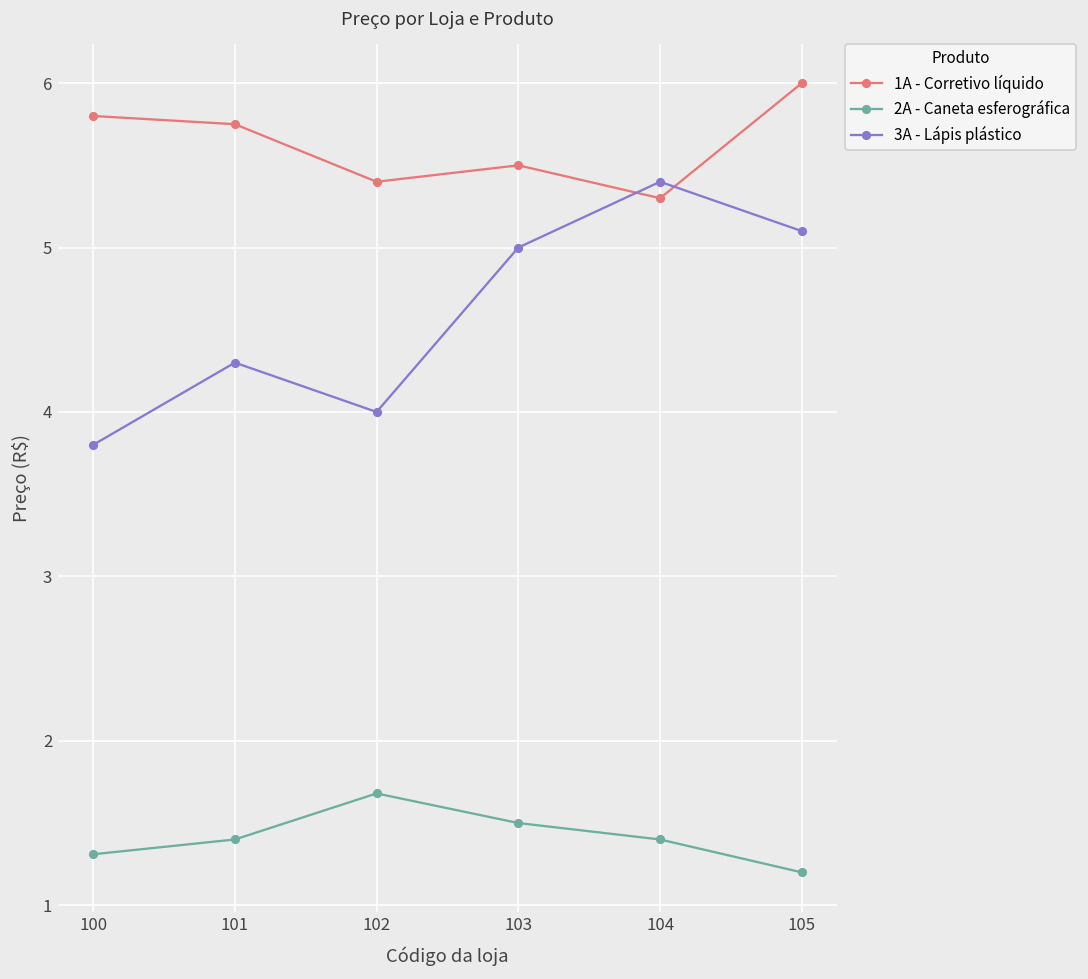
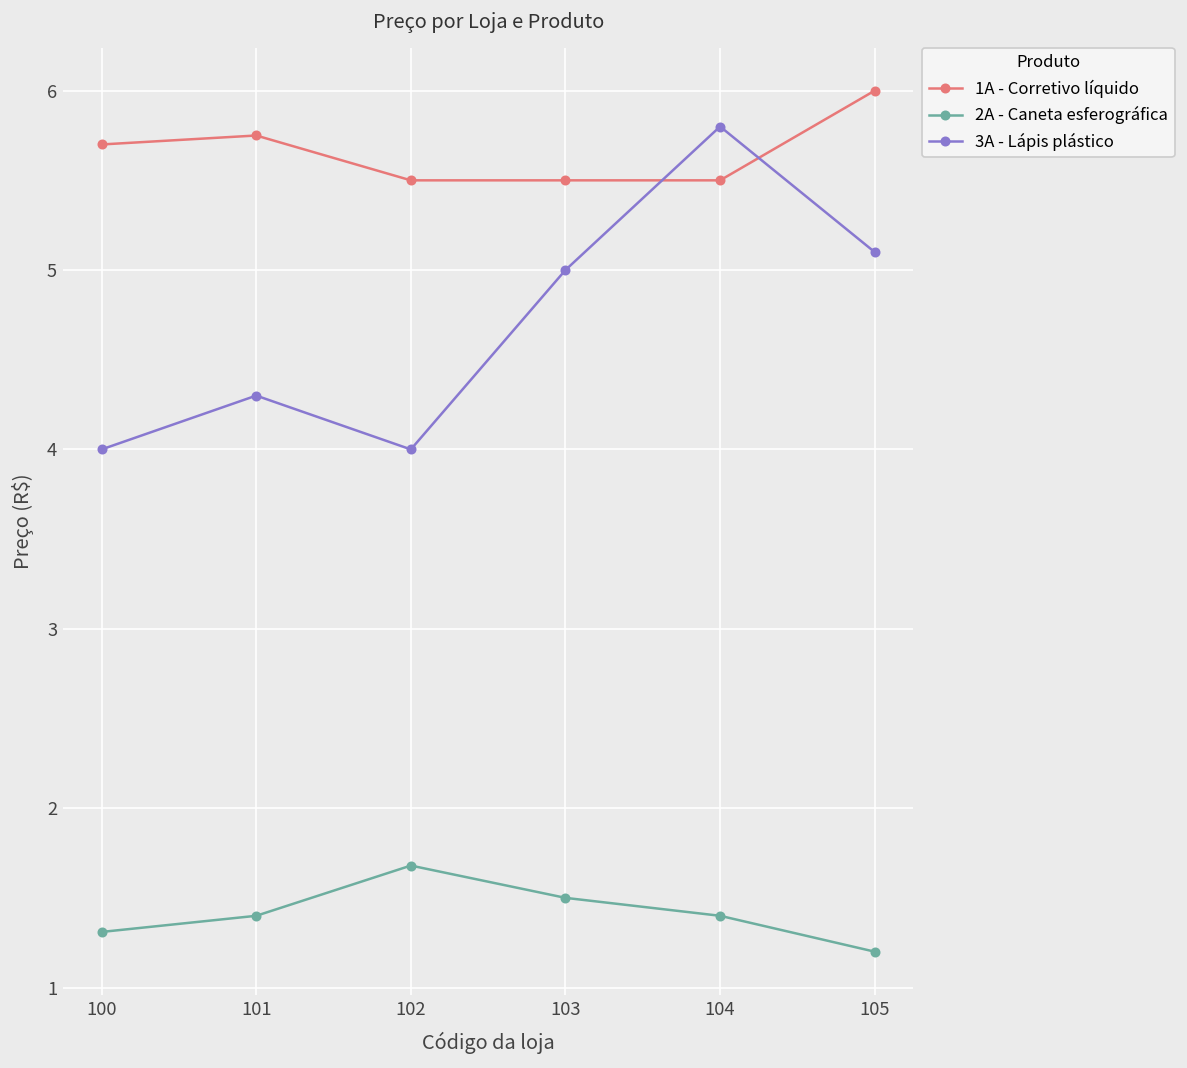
  {
    "1A - Corretivo líquido": {
-     "100": 5.8,
+     "100": 5.7,
      "101": 5.75,
-     "102": 5.4,
+     "102": 5.5,
      "103": 5.5,
-     "104": 5.3,
+     "104": 5.5,
      "105": 6.0
    },
    "2A - Caneta esferográfica": {
      "100": 1.3,
      "101": 1.4,
      "102": 1.68,
      "103": 1.5,
      "104": 1.4,
      "105": 1.2
    },
    "3A - Lápis plástico": {
-     "100": 3.8,
+     "100": 4.0,
      "101": 4.3,
      "102": 4.0,
      "103": 5.0,
-     "104": 5.4,
+     "104": 5.8,
      "105": 5.1
    }
  }
